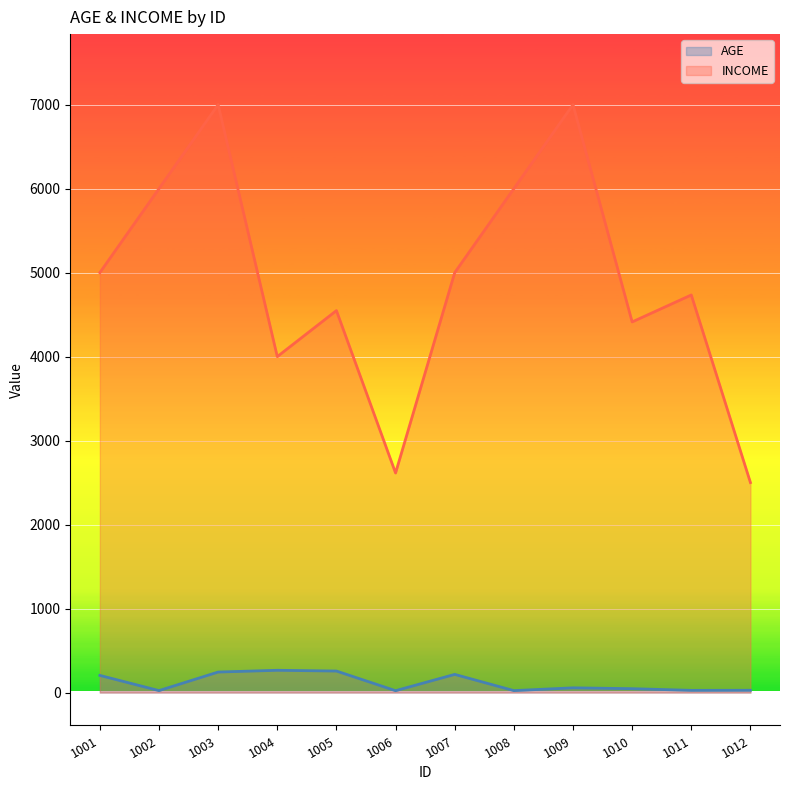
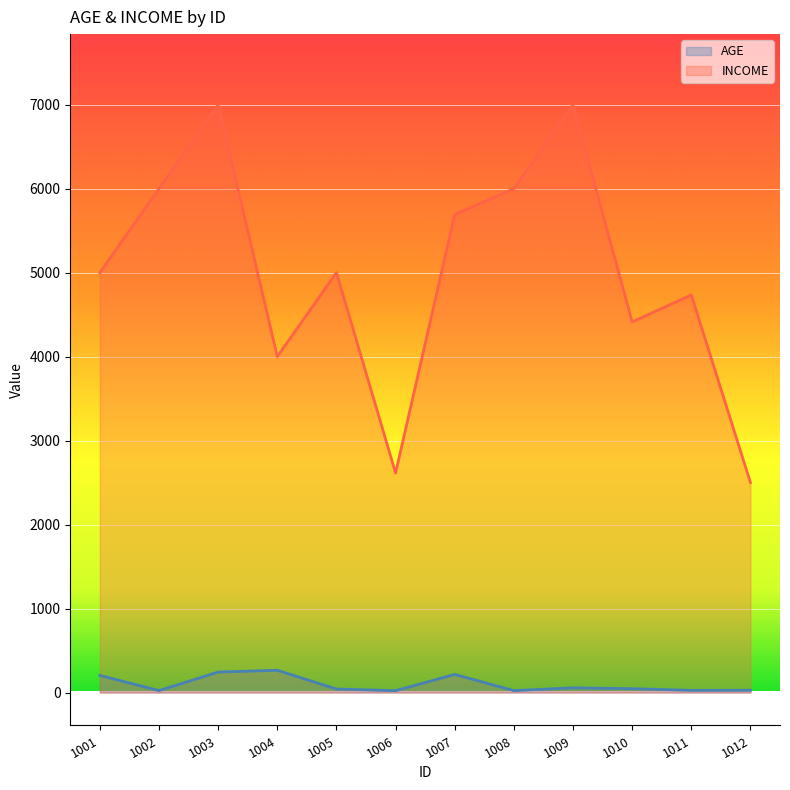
  {
    "AGE": {
      "1001": 200,
      "1002": 0,
      "1003": 200,
      "1004": 300,
-     "1005": 300,
+     "1005": 0,
      "1006": 0,
      "1007": 200,
      "1008": 0,
      "1009": 100,
      "1010": 0,
      "1011": 0,
      "1012": 0
    },
    "INCOME": {
      "1001": 5000,
      "1002": 6000,
      "1003": 7000,
      "1004": 4000,
-     "1005": 4500,
+     "1005": 5000,
      "1006": 2600,
-     "1007": 5000,
+     "1007": 5700,
      "1008": 6000,
      "1009": 7000,
      "1010": 4400,
      "1011": 4700,
      "1012": 2500
    }
  }
